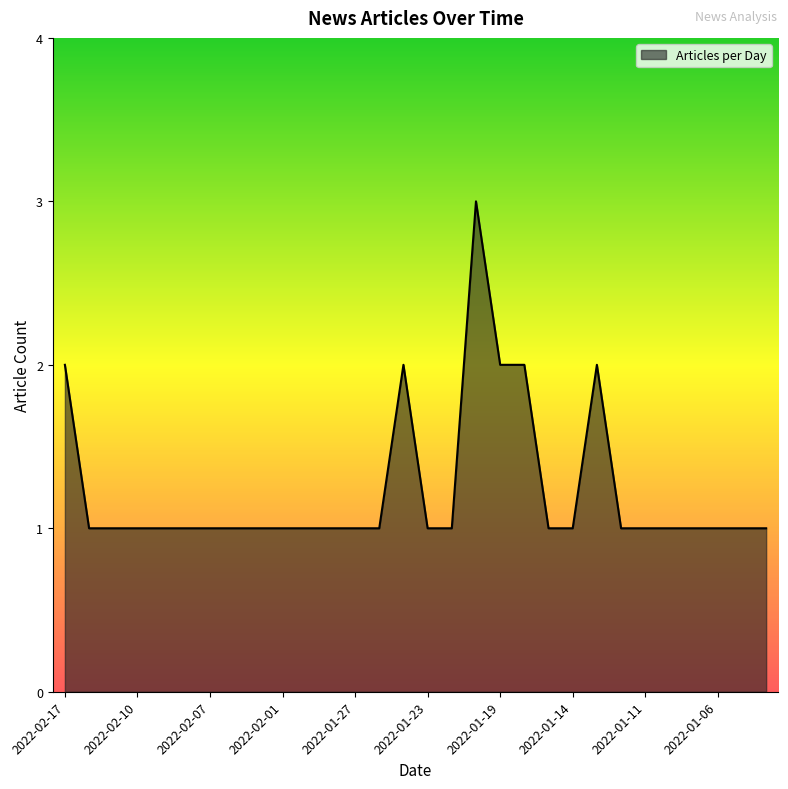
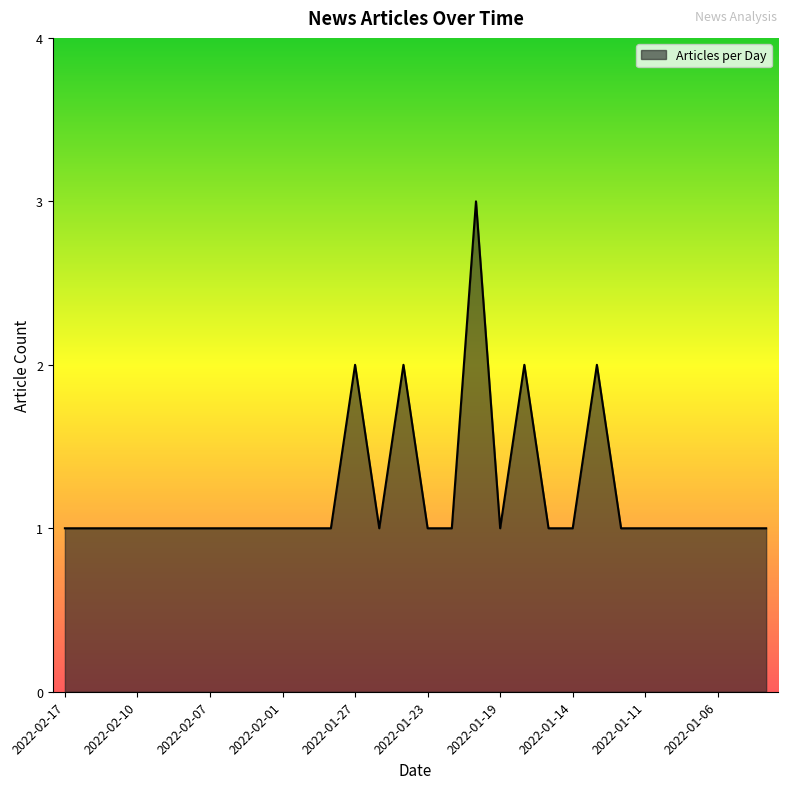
  {
-   "2022-02-17": 2,
+   "2022-02-17": 1,
    "2022-02-10": 1,
    "2022-02-07": 1,
    "2022-02-01": 1,
-   "2022-01-27": 1,
+   "2022-01-27": 2,
    "2022-01-23": 1,
-   "2022-01-19": 2,
+   "2022-01-19": 1,
    "2022-01-14": 1,
    "2022-01-11": 1,
    "2022-01-06": 1
  }
